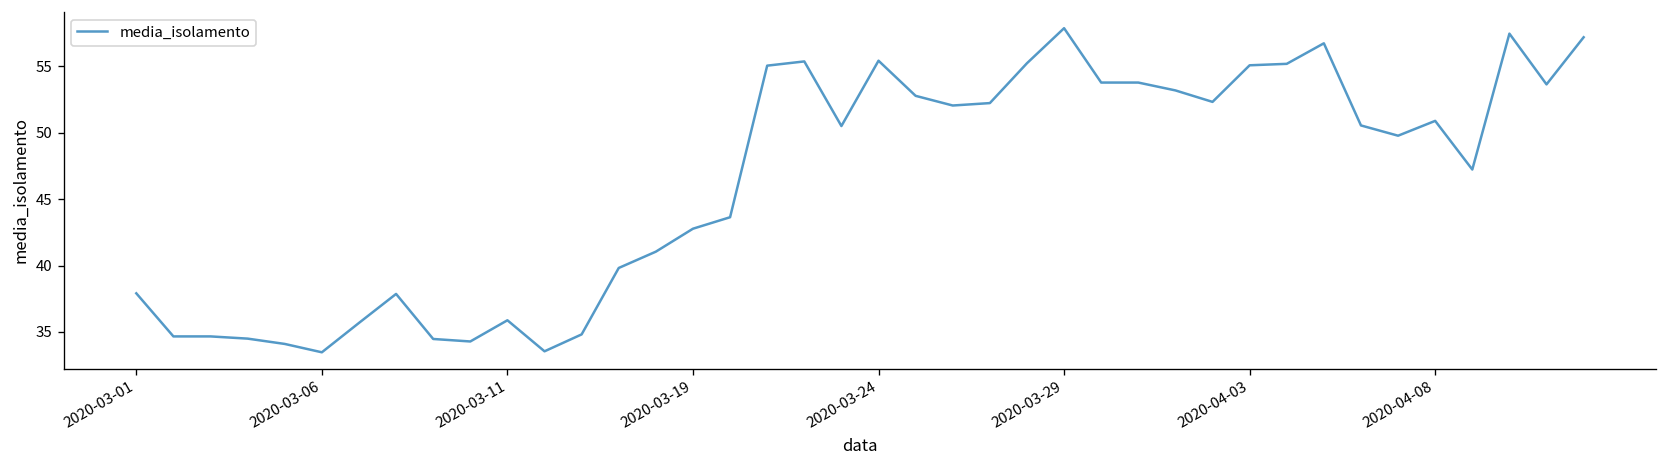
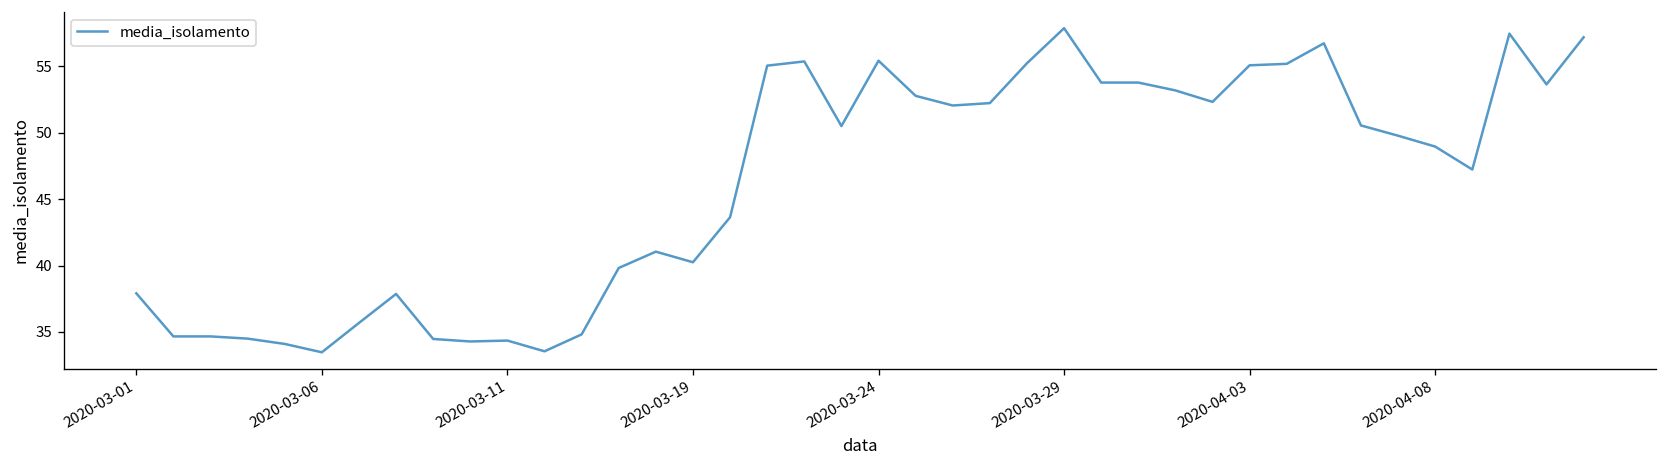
  {
    "2020-03-01": 37.9,
    "2020-03-06": 33.5,
-   "2020-03-11": 35.9,
-   "2020-03-19": 42.8,
+   "2020-03-11": 34.4,
+   "2020-03-19": 40.2,
    "2020-03-24": 55.4,
    "2020-03-29": 57.9,
    "2020-04-03": 55.1,
-   "2020-04-08": 50.9
+   "2020-04-08": 49.0
  }
